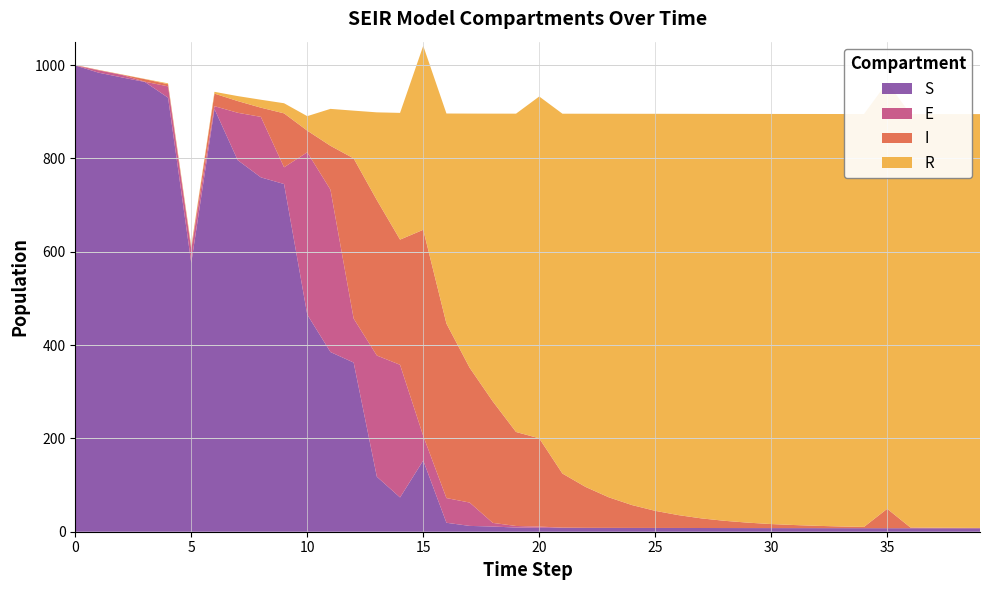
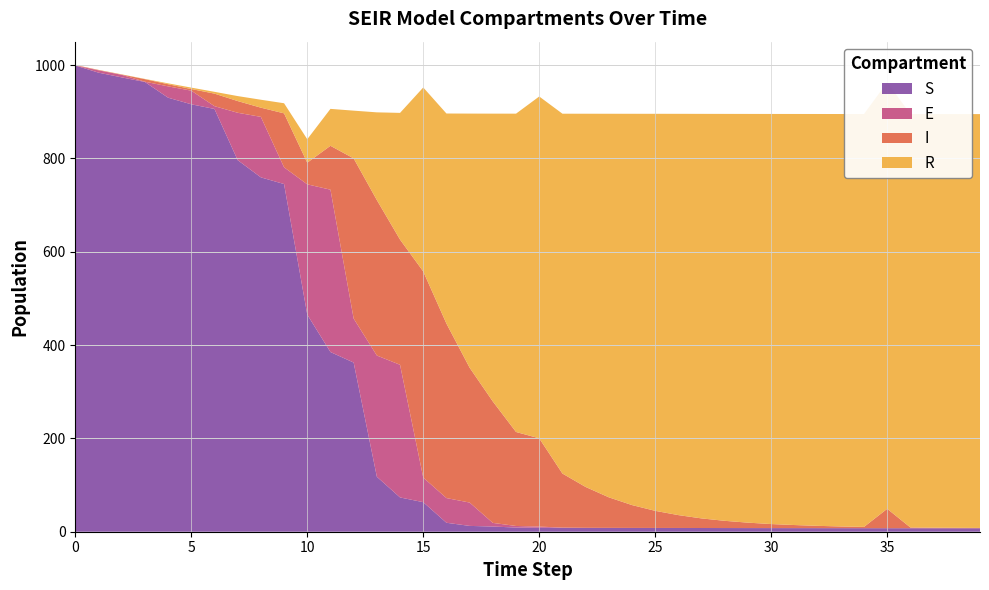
  {
    "S": {
-     "5": 580,
+     "5": 920,
      "10": 470,
-     "15": 150
+     "15": 60
    },
    "E": {
-     "10": 350,
+     "10": 280,
      "15": 50
    },
    "I": {
      "10": 50,
      "15": 440,
      "20": 190,
      "25": 40,
      "30": 10,
      "35": 40
    },
    "R": {
-     "10": 30,
+     "10": 50,
      "15": 390,
      "20": 730,
      "25": 850,
      "30": 880
    }
  }
